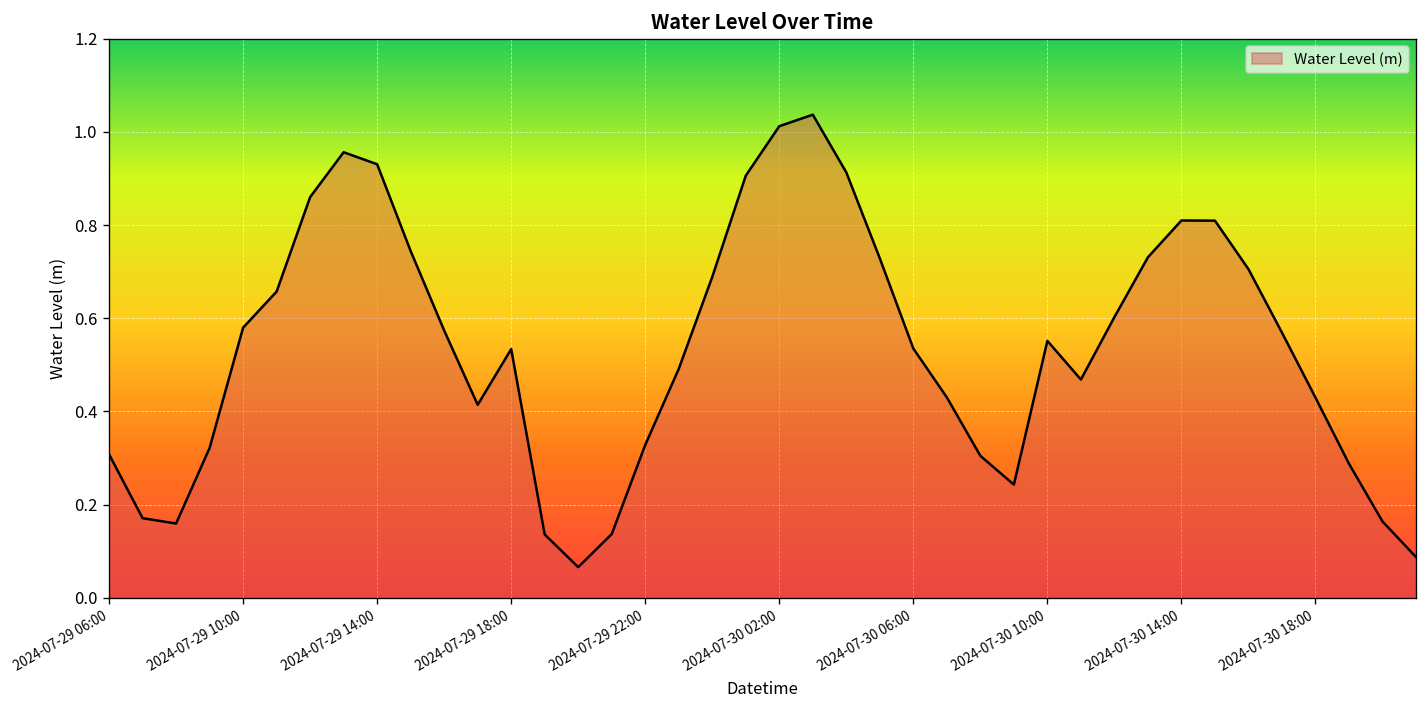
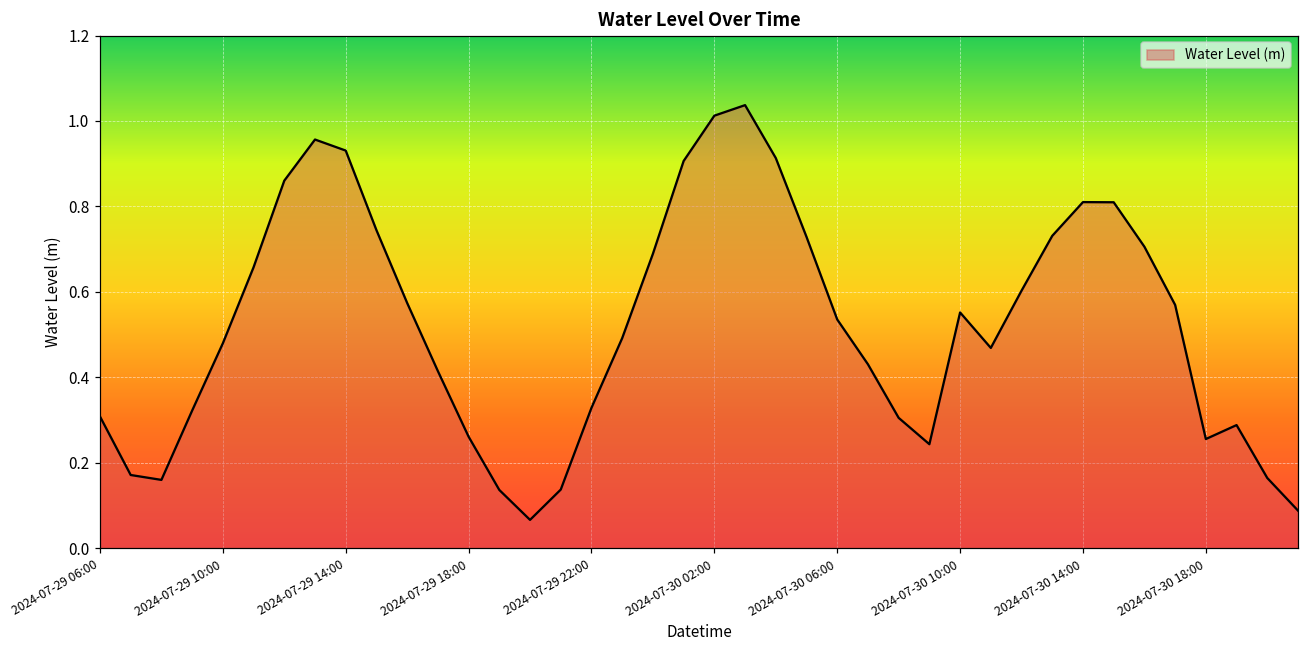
  {
    "2024-07-29 06:00": 0.31,
-   "2024-07-29 10:00": 0.58,
+   "2024-07-29 10:00": 0.48,
    "2024-07-29 14:00": 0.93,
-   "2024-07-29 18:00": 0.53,
+   "2024-07-29 18:00": 0.26,
    "2024-07-29 22:00": 0.33,
    "2024-07-30 02:00": 1.01,
    "2024-07-30 06:00": 0.54,
    "2024-07-30 10:00": 0.55,
    "2024-07-30 14:00": 0.81,
-   "2024-07-30 18:00": 0.43
+   "2024-07-30 18:00": 0.26
  }
